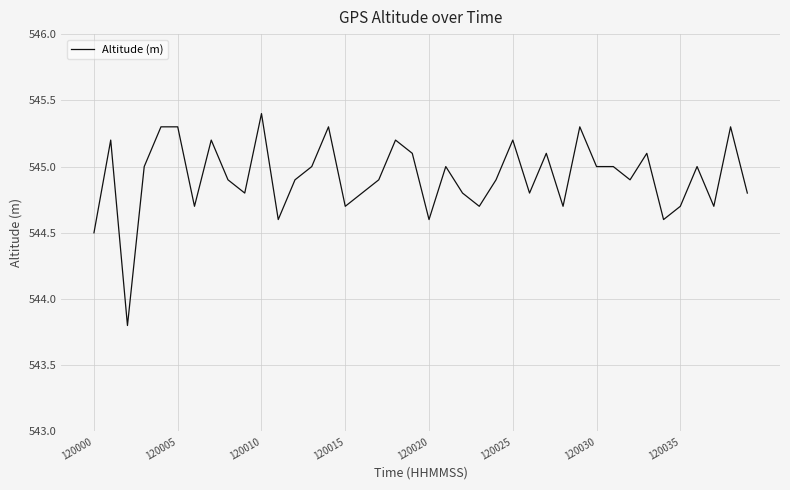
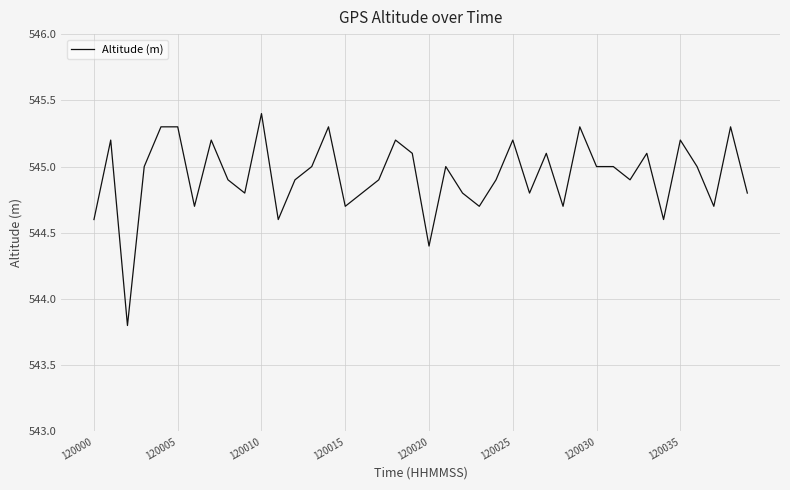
  {
-   "120000": 544.5,
+   "120000": 544.6,
    "120005": 545.3,
    "120010": 545.4,
    "120015": 544.7,
-   "120020": 544.6,
+   "120020": 544.4,
    "120025": 545.2,
    "120030": 545.0,
-   "120035": 544.7
+   "120035": 545.2
  }
